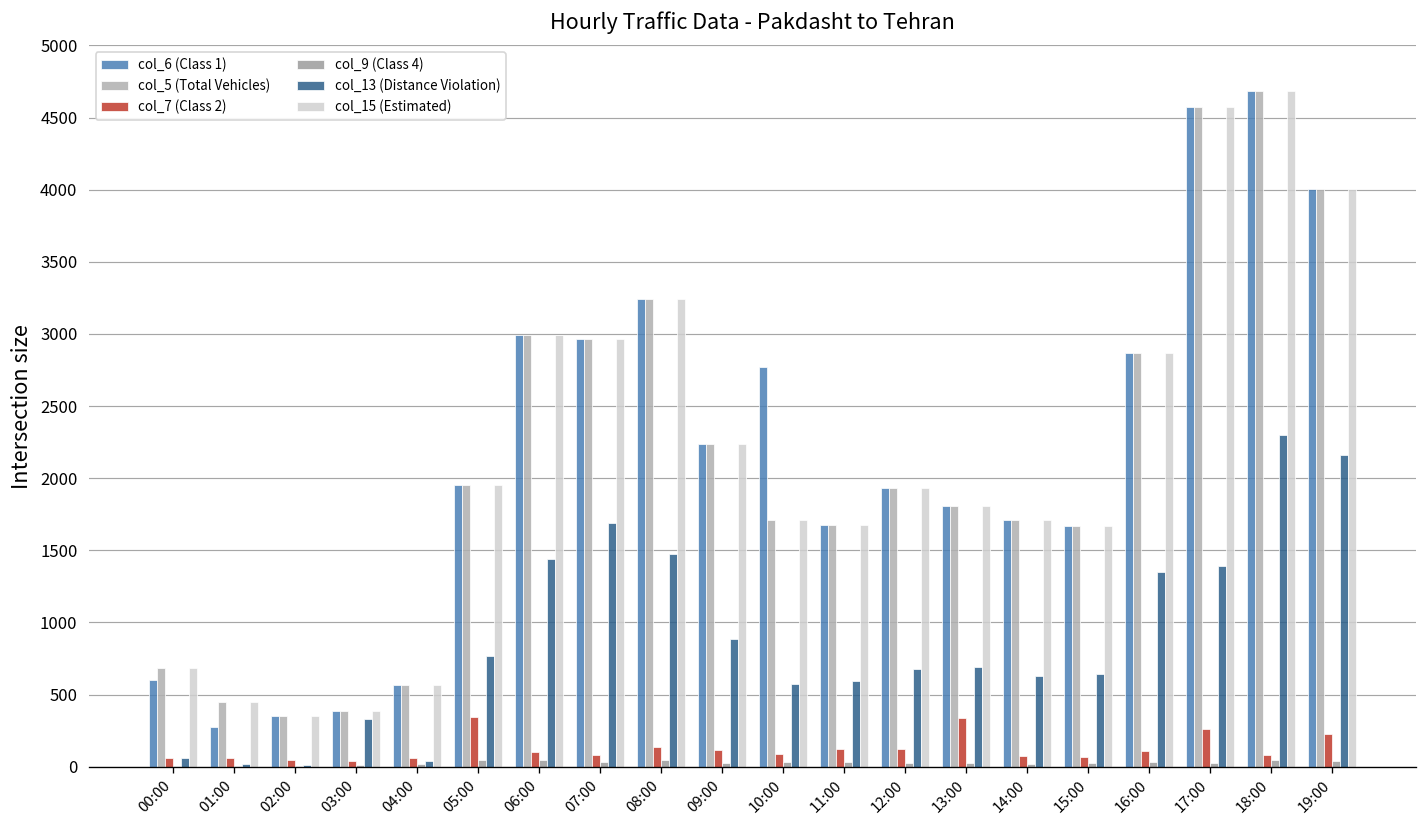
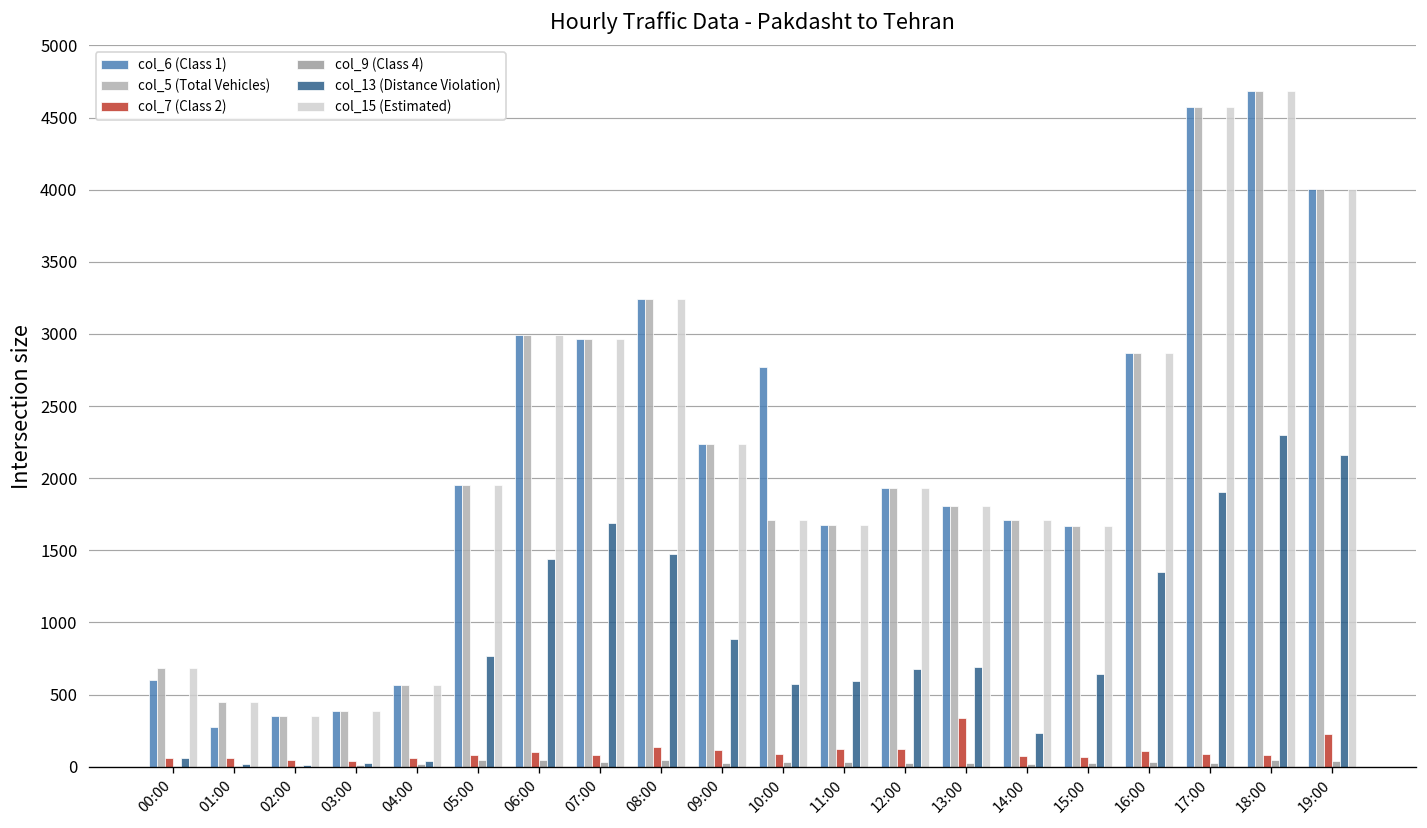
  {
    "col_6 (Class 1)": {
      "00:00": 600,
      "01:00": 280,
      "02:00": 350,
      "03:00": 390,
      "04:00": 570,
      "05:00": 1950,
      "06:00": 2990,
      "07:00": 2970,
      "08:00": 3240,
      "09:00": 2240,
      "10:00": 2770,
      "11:00": 1680,
      "12:00": 1930,
      "13:00": 1810,
      "14:00": 1710,
      "15:00": 1670,
      "16:00": 2870,
      "17:00": 4570,
      "18:00": 4690,
      "19:00": 4010
    },
    "col_7 (Class 2)": {
      "00:00": 60,
      "01:00": 60,
      "02:00": 50,
      "03:00": 40,
      "04:00": 60,
-     "05:00": 340,
+     "05:00": 80,
      "06:00": 100,
      "07:00": 80,
      "08:00": 140,
      "09:00": 120,
      "10:00": 90,
      "11:00": 130,
      "12:00": 130,
      "13:00": 340,
      "14:00": 80,
      "15:00": 70,
      "16:00": 110,
-     "17:00": 260,
+     "17:00": 90,
      "18:00": 80,
      "19:00": 230
    },
    "col_13 (Distance Violation)": {
      "00:00": 60,
-     "03:00": 330,
+     "03:00": 30,
      "04:00": 40,
      "05:00": 770,
      "06:00": 1440,
      "07:00": 1690,
      "08:00": 1480,
      "09:00": 890,
      "10:00": 580,
      "11:00": 590,
      "12:00": 680,
      "13:00": 690,
-     "14:00": 630,
+     "14:00": 230,
      "15:00": 640,
      "16:00": 1350,
-     "17:00": 1390,
+     "17:00": 1900,
      "18:00": 2300,
      "19:00": 2160
    }
  }
